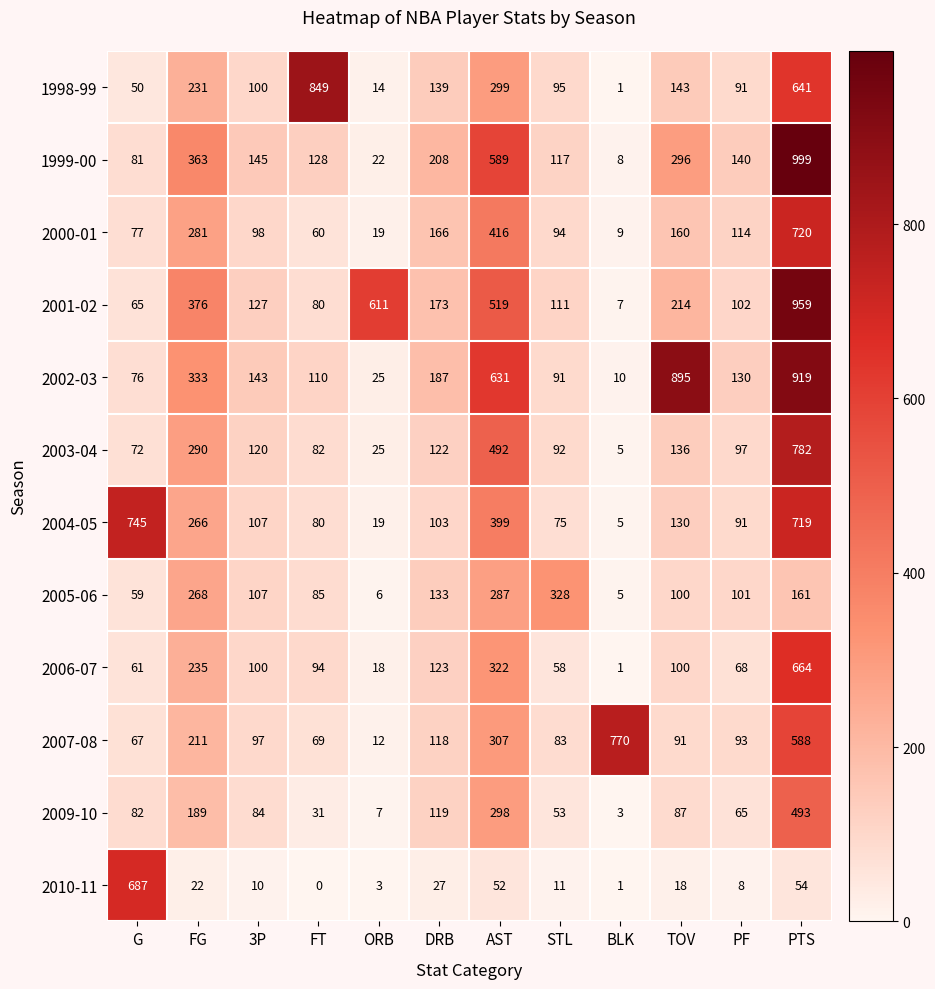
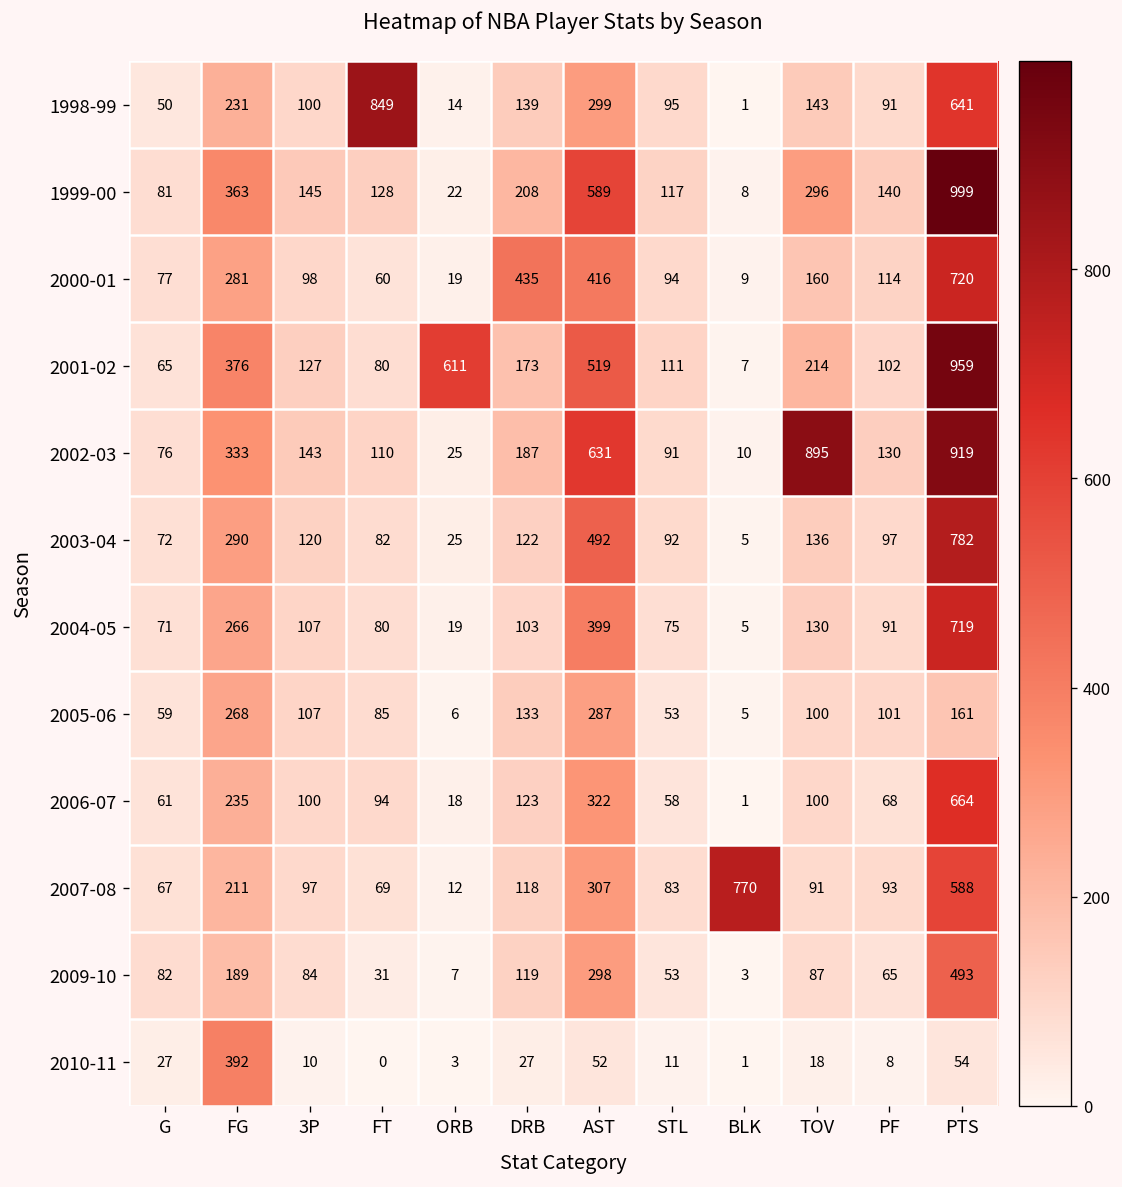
  {
    "1998-99": {
      "G": 50,
      "FG": 231,
      "3P": 100,
      "FT": 849,
      "ORB": 14,
      "DRB": 139,
      "AST": 299,
      "STL": 95,
      "BLK": 1,
      "TOV": 143,
      "PF": 91,
      "PTS": 641
    },
    "1999-00": {
      "G": 81,
      "FG": 363,
      "3P": 145,
      "FT": 128,
      "ORB": 22,
      "DRB": 208,
      "AST": 589,
      "STL": 117,
      "BLK": 8,
      "TOV": 296,
      "PF": 140,
      "PTS": 999
    },
    "2000-01": {
      "G": 77,
      "FG": 281,
      "3P": 98,
      "FT": 60,
      "ORB": 19,
-     "DRB": 166,
+     "DRB": 435,
      "AST": 416,
      "STL": 94,
      "BLK": 9,
      "TOV": 160,
      "PF": 114,
      "PTS": 720
    },
    "2001-02": {
      "G": 65,
      "FG": 376,
      "3P": 127,
      "FT": 80,
      "ORB": 611,
      "DRB": 173,
      "AST": 519,
      "STL": 111,
      "BLK": 7,
      "TOV": 214,
      "PF": 102,
      "PTS": 959
    },
    "2002-03": {
      "G": 76,
      "FG": 333,
      "3P": 143,
      "FT": 110,
      "ORB": 25,
      "DRB": 187,
      "AST": 631,
      "STL": 91,
      "BLK": 10,
      "TOV": 895,
      "PF": 130,
      "PTS": 919
    },
    "2003-04": {
      "G": 72,
      "FG": 290,
      "3P": 120,
      "FT": 82,
      "ORB": 25,
      "DRB": 122,
      "AST": 492,
      "STL": 92,
      "BLK": 5,
      "TOV": 136,
      "PF": 97,
      "PTS": 782
    },
    "2004-05": {
-     "G": 745,
+     "G": 71,
      "FG": 266,
      "3P": 107,
      "FT": 80,
      "ORB": 19,
      "DRB": 103,
      "AST": 399,
      "STL": 75,
      "BLK": 5,
      "TOV": 130,
      "PF": 91,
      "PTS": 719
    },
    "2005-06": {
      "G": 59,
      "FG": 268,
      "3P": 107,
      "FT": 85,
      "ORB": 6,
      "DRB": 133,
      "AST": 287,
-     "STL": 328,
+     "STL": 53,
      "BLK": 5,
      "TOV": 100,
      "PF": 101,
      "PTS": 161
    },
    "2006-07": {
      "G": 61,
      "FG": 235,
      "3P": 100,
      "FT": 94,
      "ORB": 18,
      "DRB": 123,
      "AST": 322,
      "STL": 58,
      "BLK": 1,
      "TOV": 100,
      "PF": 68,
      "PTS": 664
    },
    "2007-08": {
      "G": 67,
      "FG": 211,
      "3P": 97,
      "FT": 69,
      "ORB": 12,
      "DRB": 118,
      "AST": 307,
      "STL": 83,
      "BLK": 770,
      "TOV": 91,
      "PF": 93,
      "PTS": 588
    },
    "2009-10": {
      "G": 82,
      "FG": 189,
      "3P": 84,
      "FT": 31,
      "ORB": 7,
      "DRB": 119,
      "AST": 298,
      "STL": 53,
      "BLK": 3,
      "TOV": 87,
      "PF": 65,
      "PTS": 493
    },
    "2010-11": {
-     "G": 687,
-     "FG": 22,
+     "G": 27,
+     "FG": 392,
      "3P": 10,
      "FT": 0,
      "ORB": 3,
      "DRB": 27,
      "AST": 52,
      "STL": 11,
      "BLK": 1,
      "TOV": 18,
      "PF": 8,
      "PTS": 54
    }
  }
